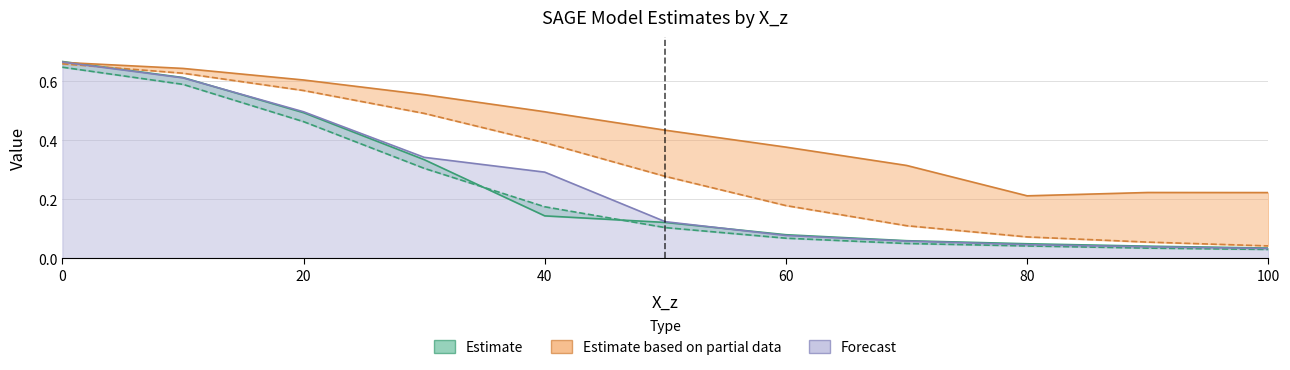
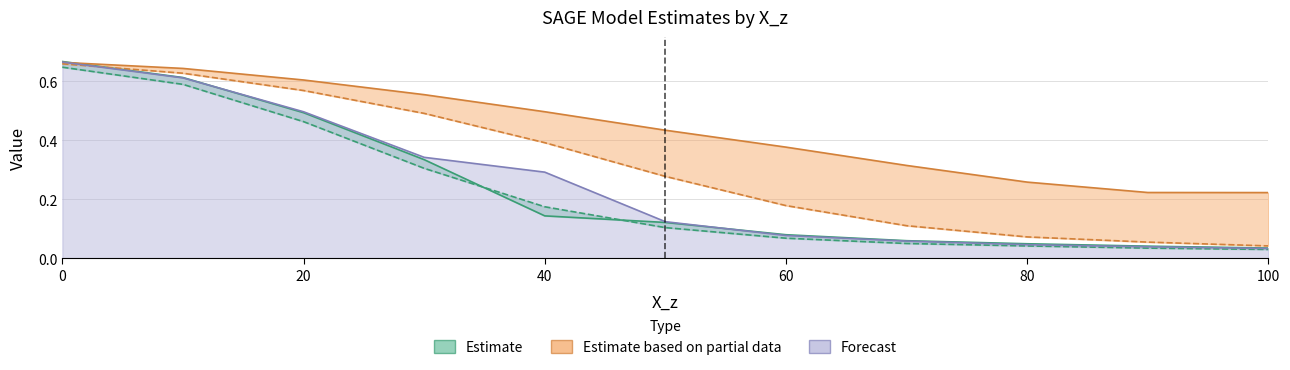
  {
    "Estimate based on partial data": {
      "20": 0.60,
      "40": 0.50,
      "60": 0.38,
-     "80": 0.21,
+     "80": 0.26,
      "100": 0.22
    },
    "Forecast": {
      "40": 0.29
    }
  }
